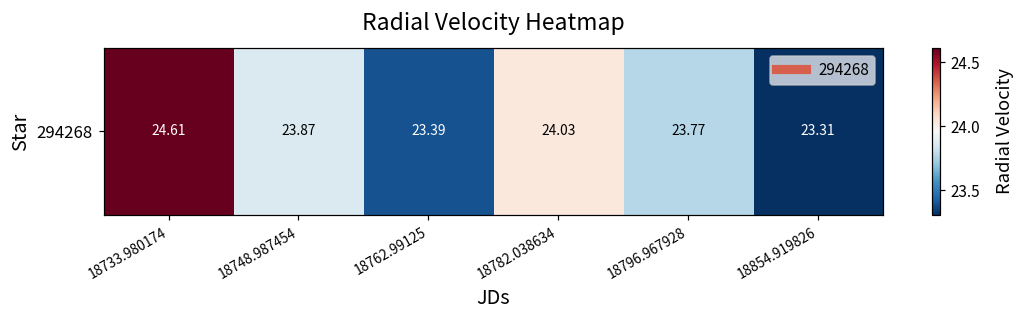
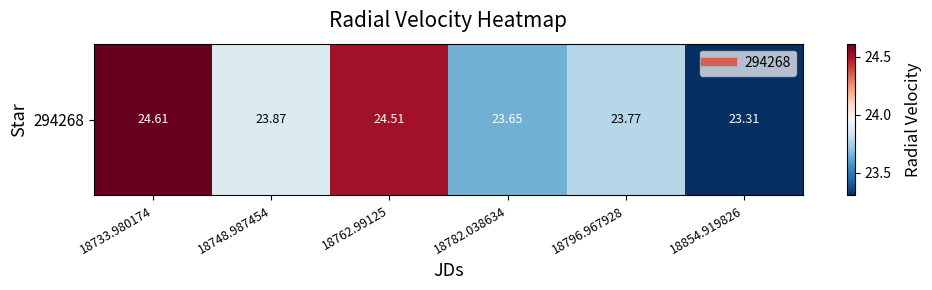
  {
    "294268": {
      "18733.980174": 24.61,
      "18748.987454": 23.87,
-     "18762.99125": 23.39,
-     "18782.038634": 24.03,
+     "18762.99125": 24.51,
+     "18782.038634": 23.65,
      "18796.967928": 23.77,
      "18854.919826": 23.31
    }
  }
